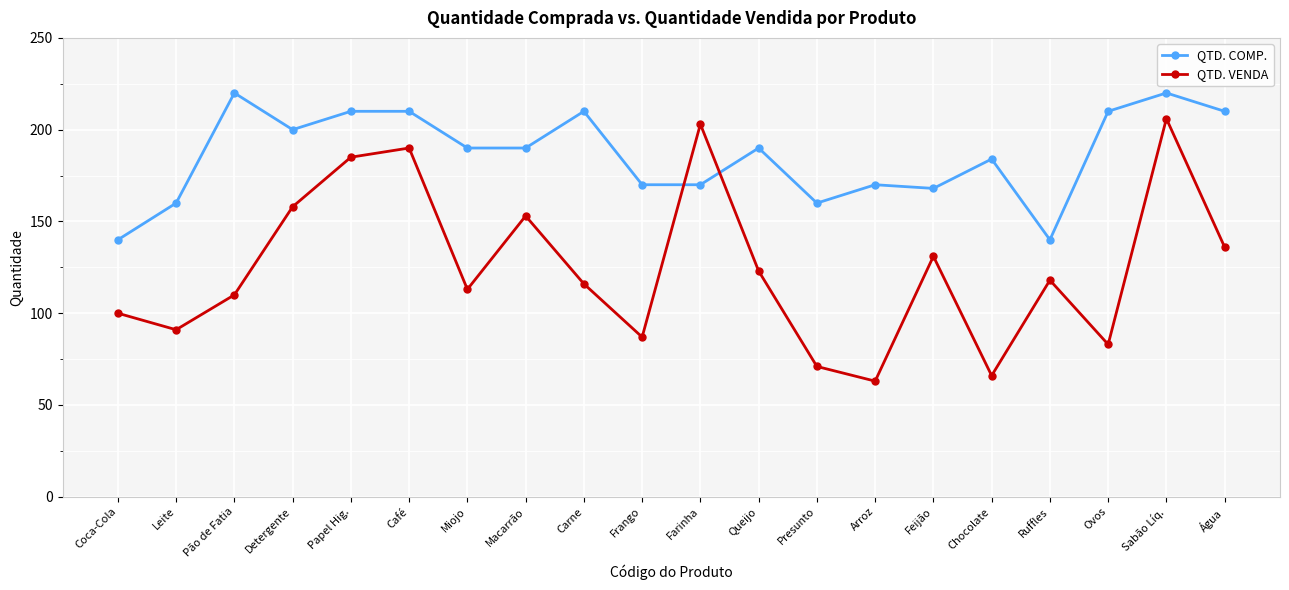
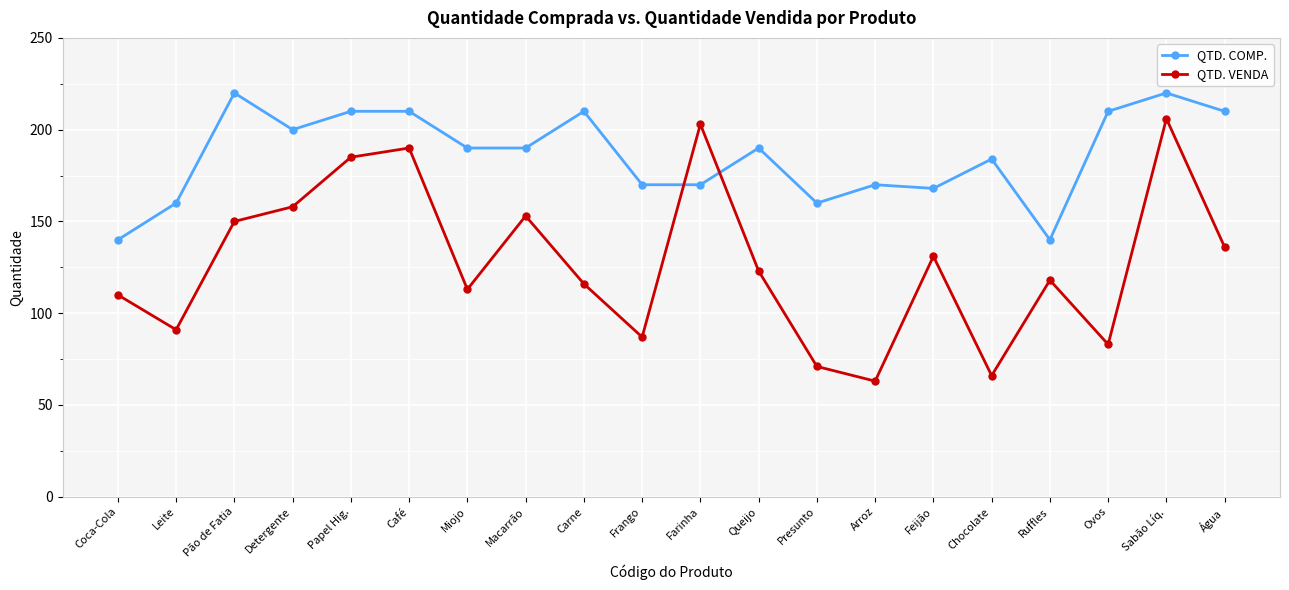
  {
    "QTD. COMP.": {
      "Coca-Cola": 140,
      "Leite": 160,
      "Pão de Fatia": 220,
      "Detergente": 200,
      "Papel Hig.": 210,
      "Café": 210,
      "Miojo": 190,
      "Macarrão": 190,
      "Carne": 210,
      "Frango": 170,
      "Farinha": 170,
      "Queijo": 190,
      "Presunto": 160,
      "Arroz": 170,
      "Feijão": 168,
      "Chocolate": 184,
      "Ruffles": 140,
      "Ovos": 210,
      "Sabão Líq.": 220,
      "Água": 210
    },
    "QTD. VENDA": {
-     "Coca-Cola": 100,
+     "Coca-Cola": 110,
      "Leite": 91,
-     "Pão de Fatia": 110,
+     "Pão de Fatia": 150,
      "Detergente": 158,
      "Papel Hig.": 185,
      "Café": 190,
      "Miojo": 113,
      "Macarrão": 153,
      "Carne": 116,
      "Frango": 87,
      "Farinha": 203,
      "Queijo": 123,
      "Presunto": 71,
      "Arroz": 63,
      "Feijão": 131,
      "Chocolate": 66,
      "Ruffles": 118,
      "Ovos": 83,
      "Sabão Líq.": 206,
      "Água": 136
    }
  }
